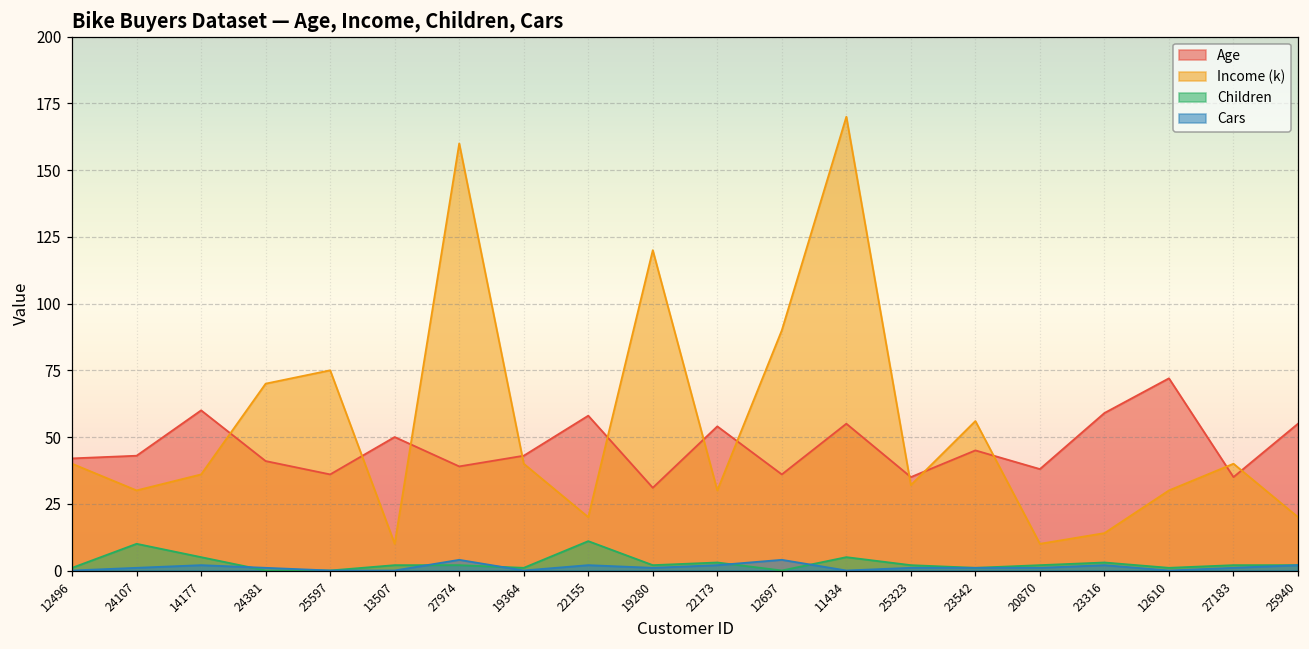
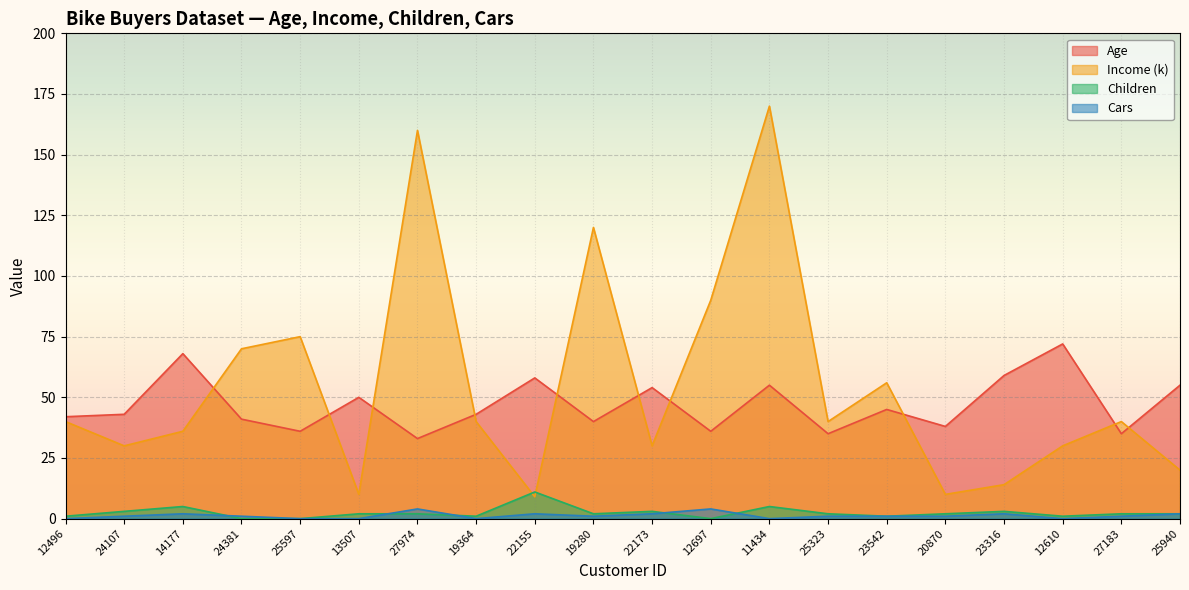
  {
    "Age": {
      "12496": 42,
      "24107": 43,
-     "14177": 60,
+     "14177": 68,
      "24381": 41,
      "25597": 36,
      "13507": 50,
-     "27974": 39,
+     "27974": 33,
      "19364": 43,
      "22155": 58,
-     "19280": 31,
+     "19280": 40,
      "22173": 54,
      "12697": 36,
      "11434": 55,
      "25323": 35,
      "23542": 45,
      "20870": 38,
      "23316": 59,
      "12610": 72,
      "27183": 35,
      "25940": 55
    },
    "Income (k)": {
      "12496": 40,
      "24107": 30,
      "14177": 36,
      "24381": 70,
      "25597": 75,
      "13507": 10,
      "27974": 160,
      "19364": 40,
-     "22155": 20,
+     "22155": 9,
      "19280": 120,
      "22173": 30,
      "12697": 90,
      "11434": 170,
-     "25323": 32,
+     "25323": 40,
      "23542": 56,
      "20870": 10,
      "23316": 14,
      "12610": 30,
      "27183": 40,
      "25940": 20
    },
    "Children": {
-     "24107": 10,
+     "24107": 3,
      "14177": 5,
      "13507": 2,
      "27974": 2,
      "22155": 11,
      "12697": 0,
      "11434": 5
    },
    "Cars": {
      "24107": 1,
      "14177": 2,
      "13507": 0,
      "27974": 4,
      "22155": 2,
      "12697": 4,
      "11434": 0
    }
  }
